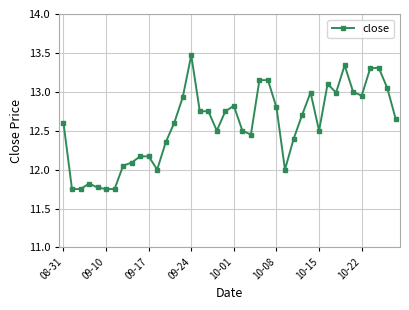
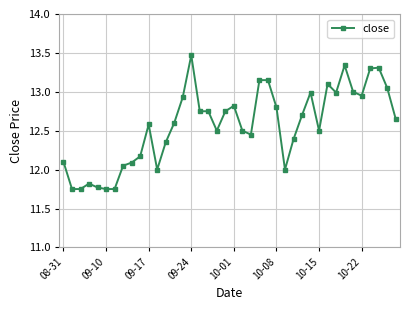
  {
-   "08-31": 12.6,
+   "08-31": 12.1,
    "09-10": 11.8,
-   "09-17": 12.2,
+   "09-17": 12.6,
    "09-24": 13.5,
    "10-01": 12.8,
    "10-08": 12.8,
    "10-15": 12.5,
    "10-22": 13.0
  }
